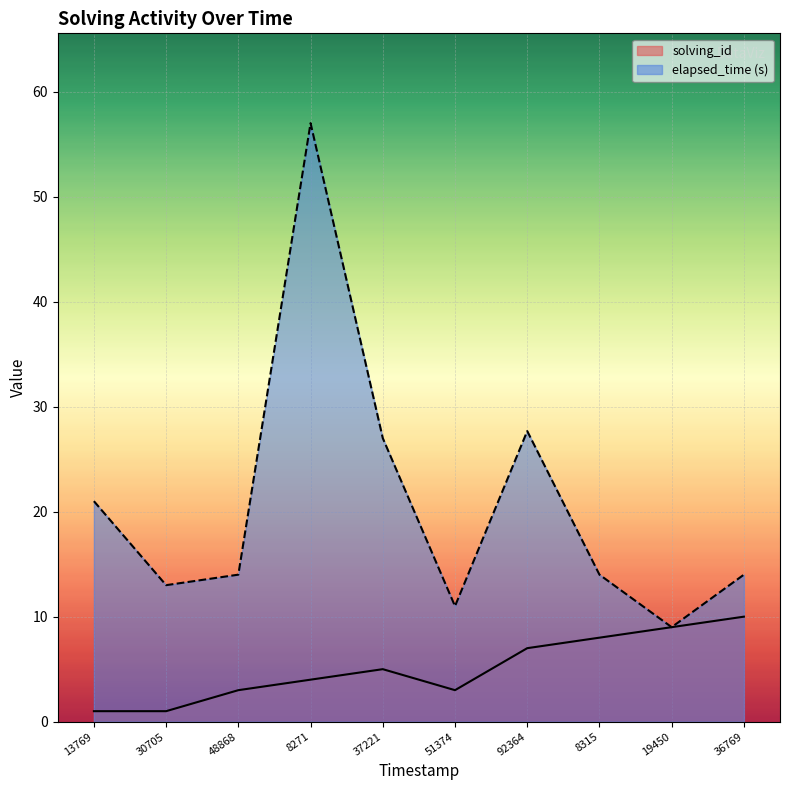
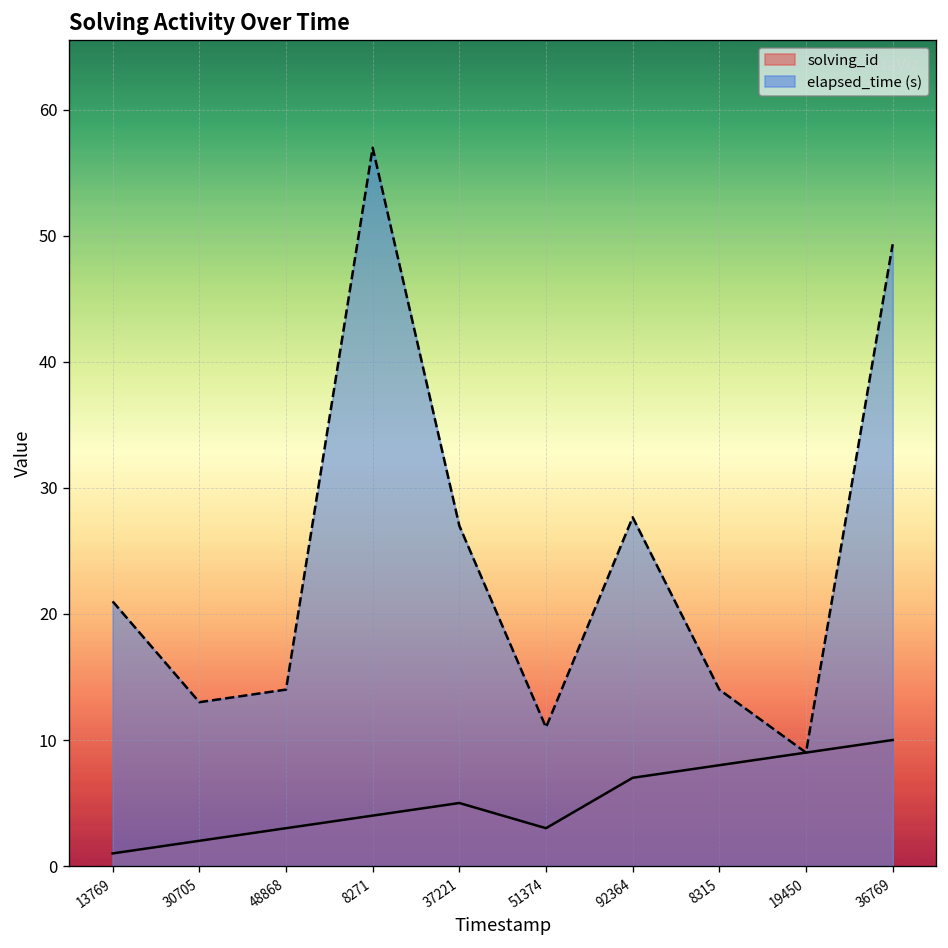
  {
    "solving_id": {
      "13769": 1,
-     "30705": 1,
+     "30705": 2,
      "48868": 3,
      "8271": 4,
      "37221": 5,
      "51374": 3,
      "92364": 7,
      "8315": 8,
      "36769": 10
    },
    "elapsed_time (s)": {
      "13769": 21.0,
      "30705": 13.0,
      "48868": 14.0,
      "8271": 57.0,
      "37221": 27.0,
      "51374": 11.0,
      "92364": 27.7,
      "8315": 14.0,
-     "36769": 14.0
+     "36769": 49.3
    }
  }
